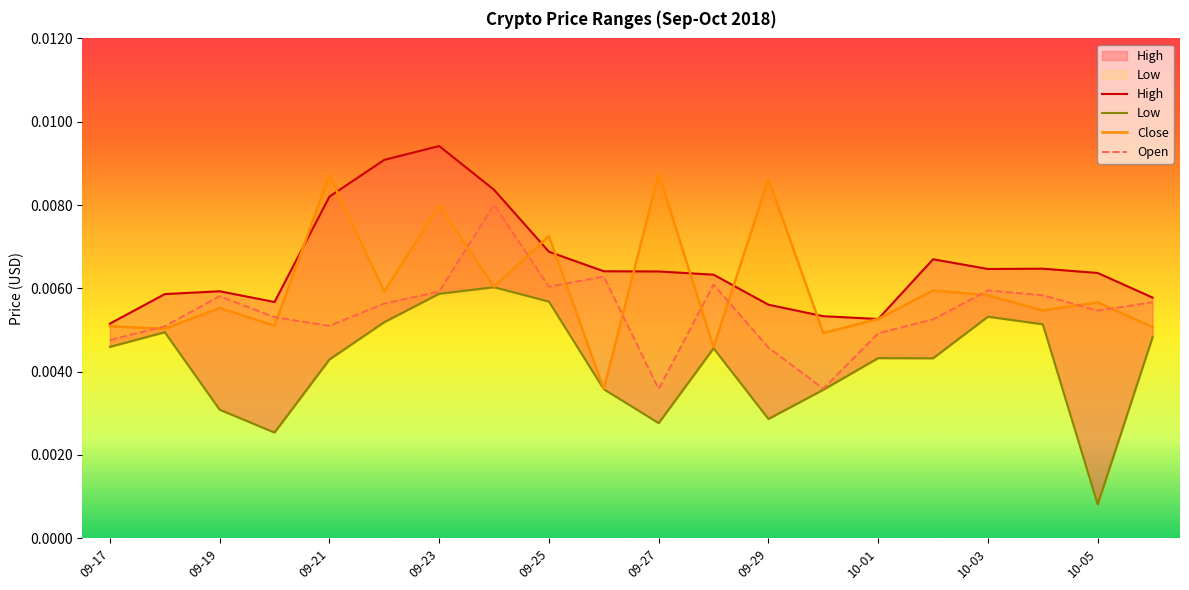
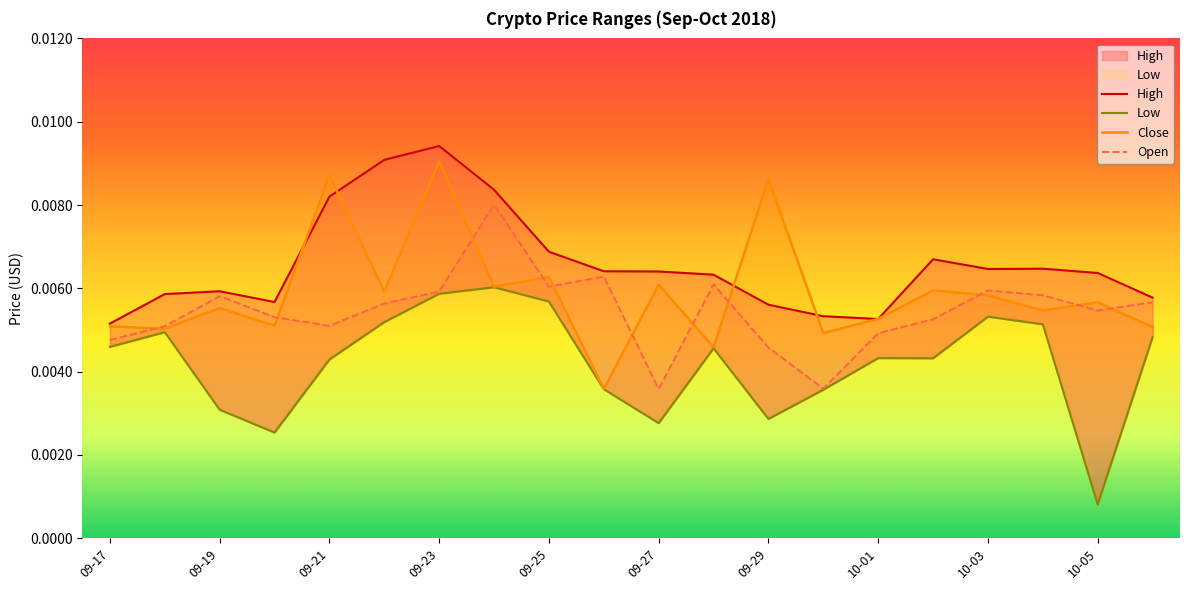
  {
    "Close": {
      "09-17": 0.0051,
      "09-19": 0.0055,
      "09-21": 0.0087,
-     "09-23": 0.0080,
-     "09-25": 0.0073,
-     "09-27": 0.0087,
+     "09-23": 0.0090,
+     "09-25": 0.0063,
+     "09-27": 0.0061,
      "09-29": 0.0086,
      "10-03": 0.0058,
      "10-05": 0.0057
    }
  }
